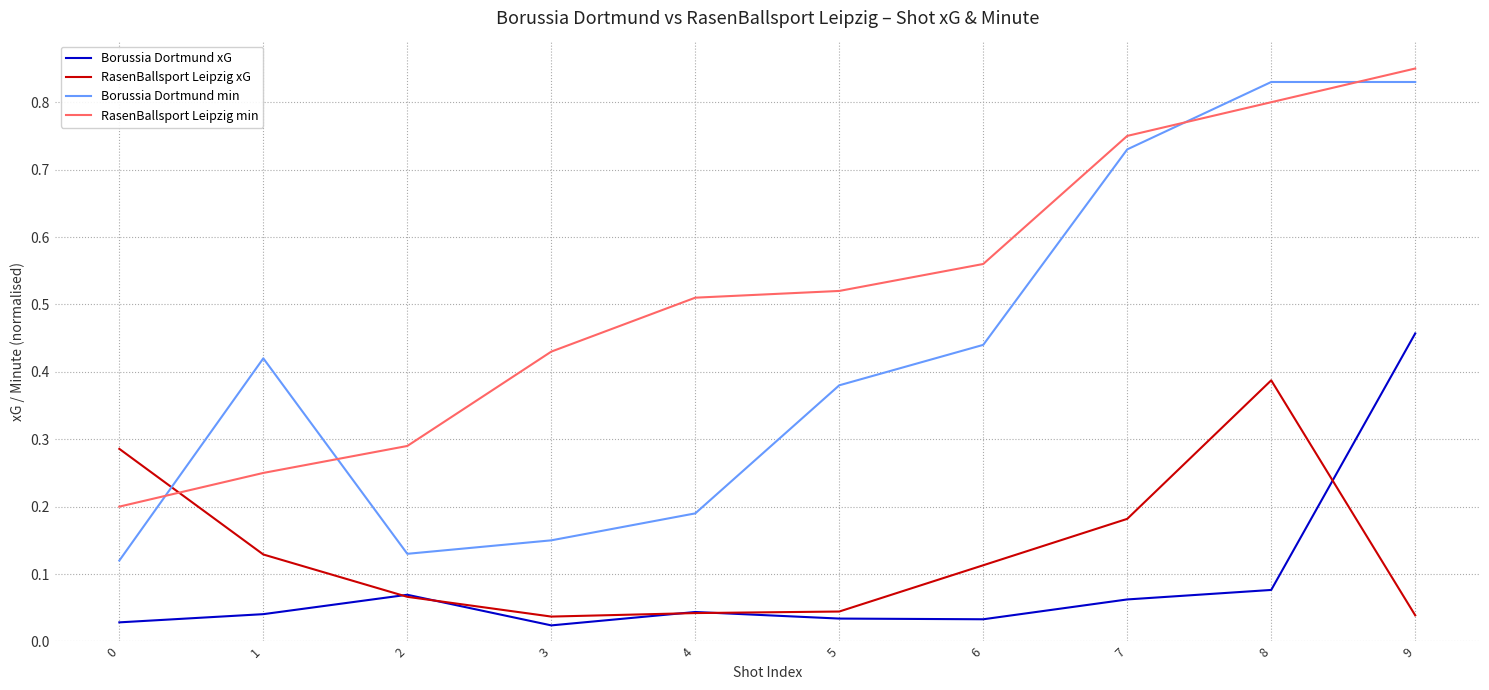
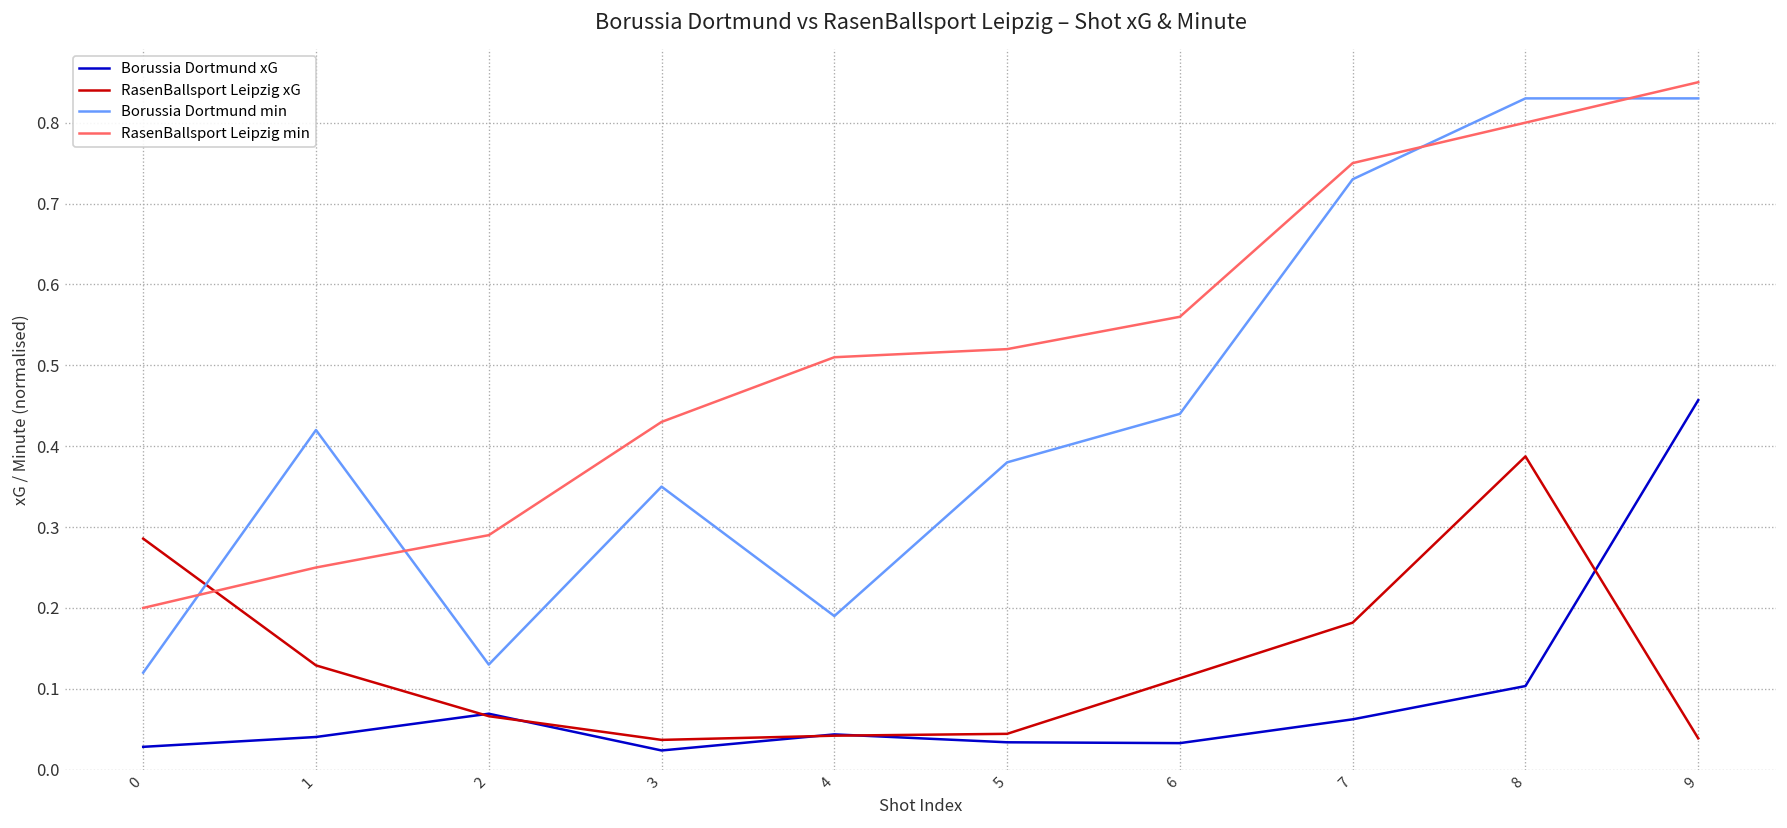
  {
    "Borussia Dortmund xG": {
      "0": 0.03,
      "1": 0.04,
      "3": 0.02,
      "5": 0.03,
      "6": 0.03,
      "7": 0.06,
-     "8": 0.08,
+     "8": 0.10,
      "9": 0.46
    },
    "RasenBallsport Leipzig xG": {
      "0": 0.29,
      "1": 0.13,
      "3": 0.04,
      "5": 0.04,
      "6": 0.11,
      "7": 0.18,
      "8": 0.39,
      "9": 0.04
    },
    "Borussia Dortmund min": {
      "0": 0.12,
      "1": 0.42,
      "2": 0.13,
-     "3": 0.15,
+     "3": 0.35,
      "4": 0.19,
      "5": 0.38,
      "6": 0.44,
      "7": 0.73,
      "8": 0.83,
      "9": 0.83
    },
    "RasenBallsport Leipzig min": {
      "0": 0.20,
      "1": 0.25,
      "2": 0.29,
      "3": 0.43,
      "4": 0.51,
      "5": 0.52,
      "6": 0.56,
      "7": 0.75,
      "8": 0.80,
      "9": 0.85
    }
  }
